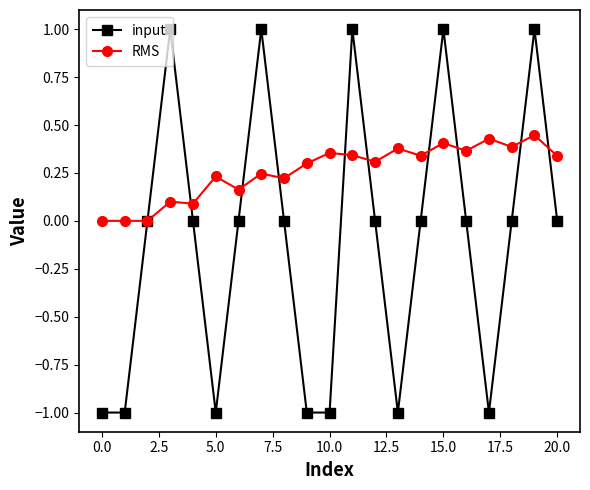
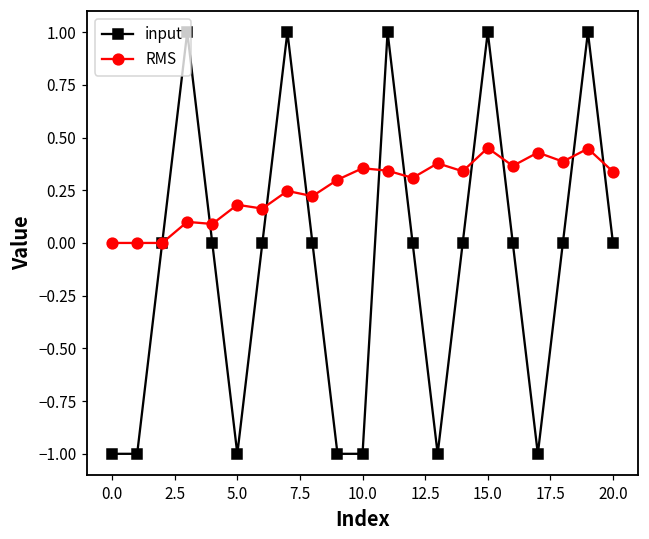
  {
    "input": {
      "0.0": -1.00,
      "5.0": -1.00,
      "10.0": -1.00,
      "15.0": 1.00,
      "20.0": 0.00
    },
    "RMS": {
      "0.0": 0.00,
-     "5.0": 0.23,
+     "5.0": 0.18,
      "10.0": 0.35,
-     "15.0": 0.41,
+     "15.0": 0.45,
      "20.0": 0.34
    }
  }
